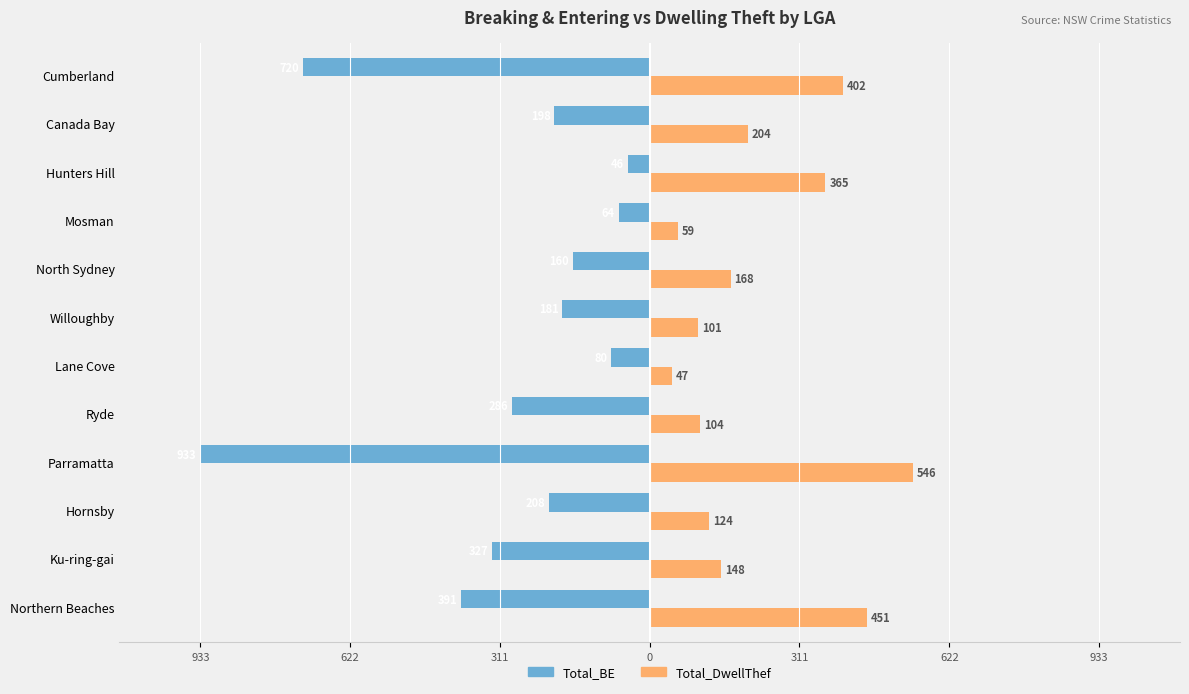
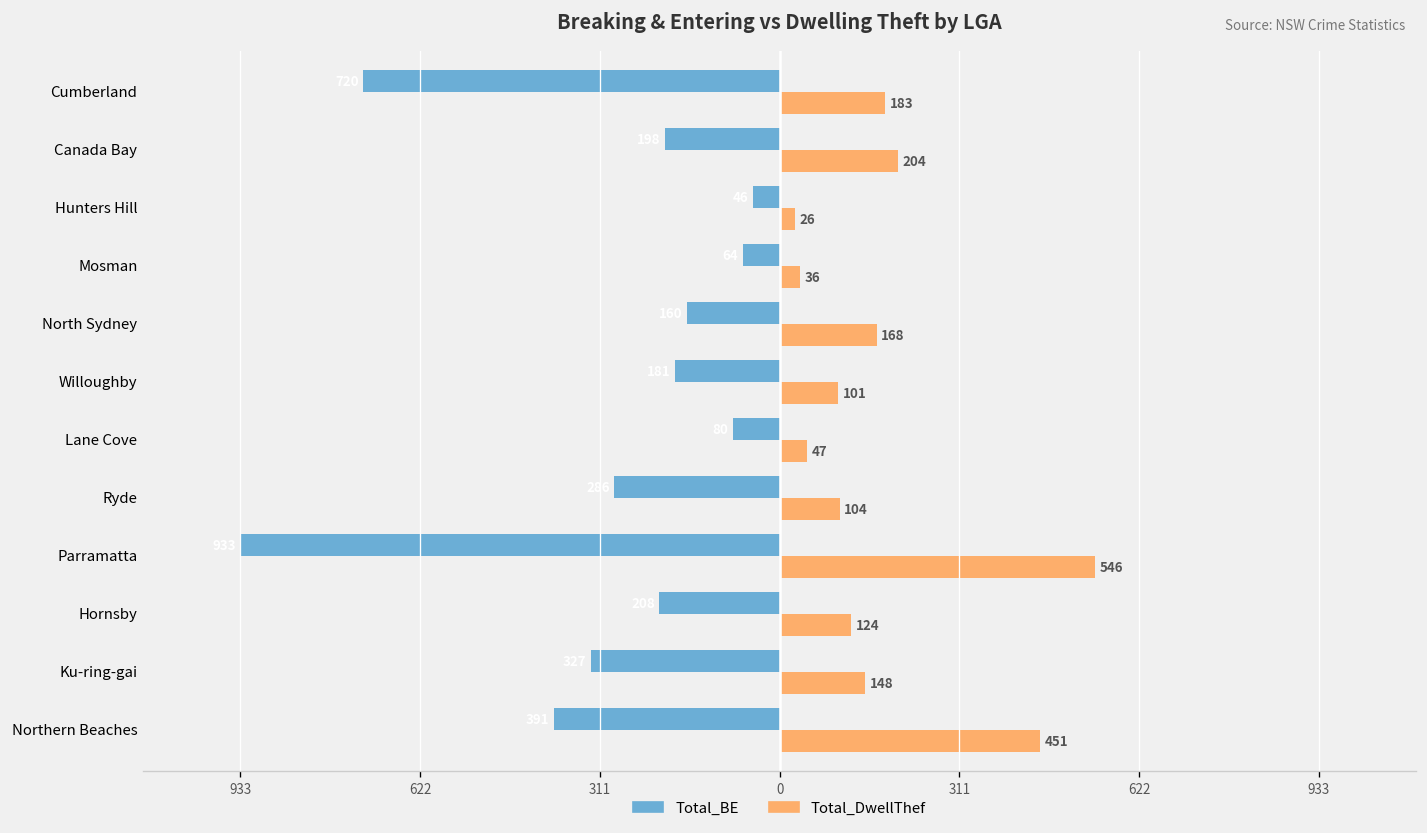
  {
    "Total_DwellThef": {
-     "Cumberland": 402,
+     "Cumberland": 183,
      "Canada Bay": 204,
-     "Hunters Hill": 365,
-     "Mosman": 59,
+     "Hunters Hill": 26,
+     "Mosman": 36,
      "North Sydney": 168,
      "Willoughby": 101,
      "Lane Cove": 47,
      "Ryde": 104,
      "Parramatta": 546,
      "Hornsby": 124,
      "Ku-ring-gai": 148,
      "Northern Beaches": 451
    }
  }
